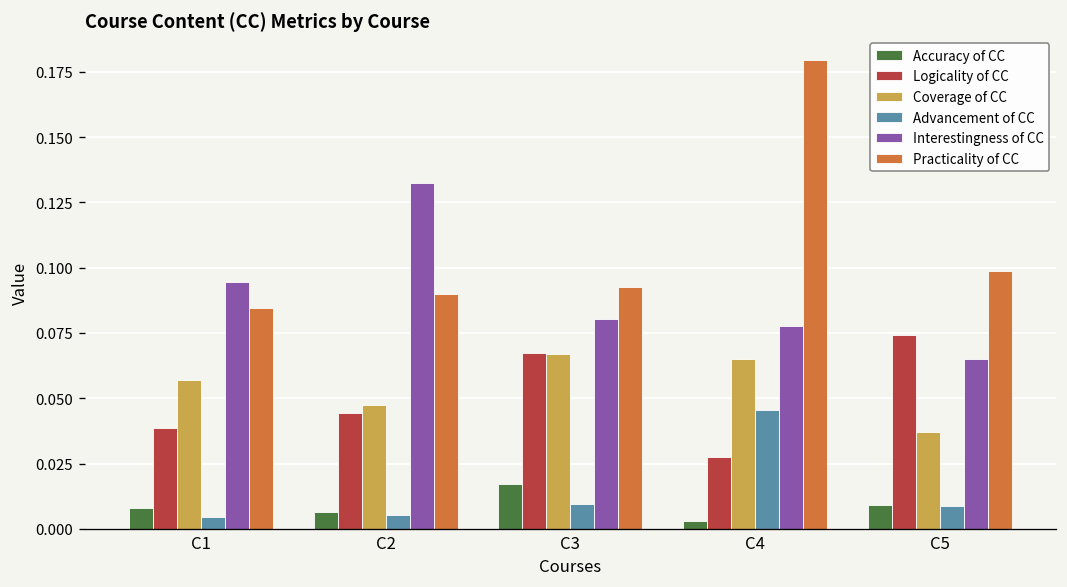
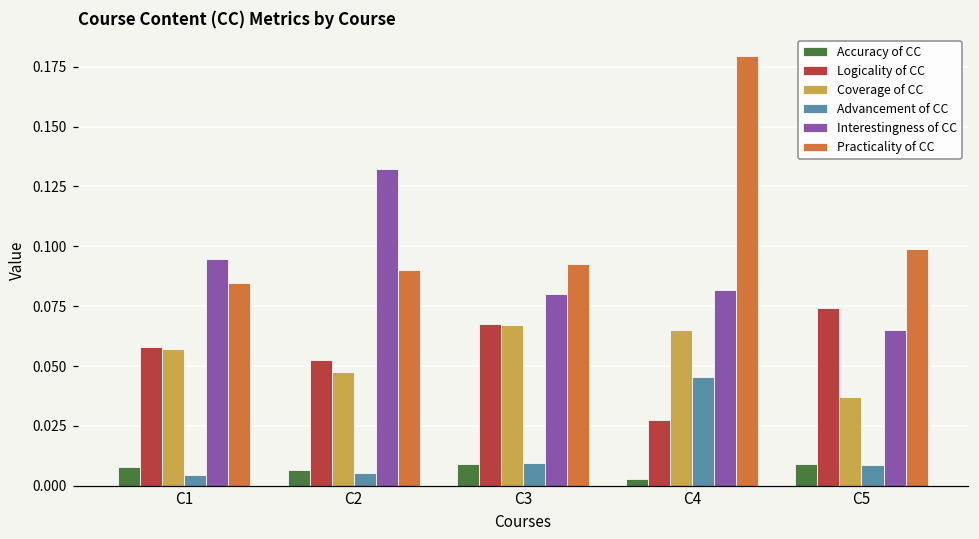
  {
    "Accuracy of CC": {
      "C1": 0.008,
      "C2": 0.006,
-     "C3": 0.017,
+     "C3": 0.009,
      "C4": 0.003,
      "C5": 0.009
    },
    "Logicality of CC": {
-     "C1": 0.038,
-     "C2": 0.044,
+     "C1": 0.058,
+     "C2": 0.052,
      "C3": 0.067,
      "C4": 0.027,
      "C5": 0.074
    },
    "Advancement of CC": {
      "C1": 0.004,
      "C2": 0.005,
      "C3": 0.009,
      "C4": 0.046,
      "C5": 0.009
    },
    "Interestingness of CC": {
      "C1": 0.095,
      "C2": 0.132,
      "C3": 0.080,
-     "C4": 0.078,
+     "C4": 0.082,
      "C5": 0.065
    }
  }
